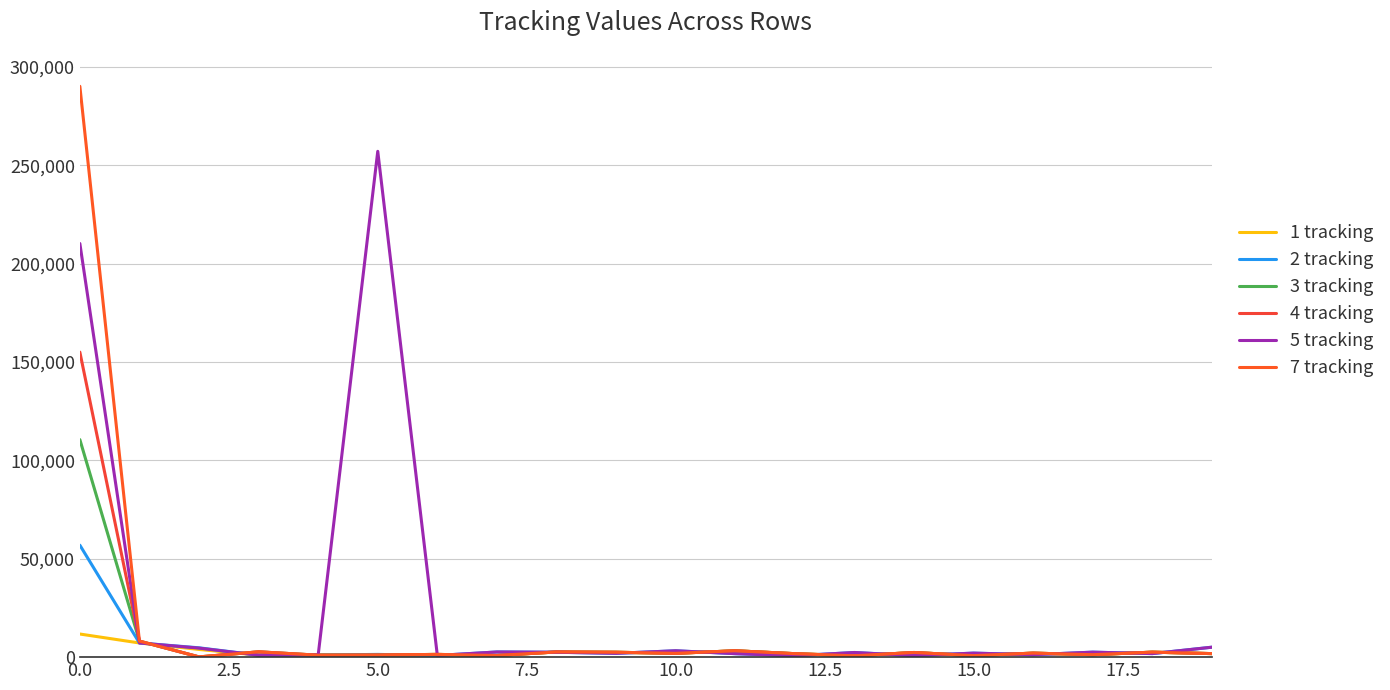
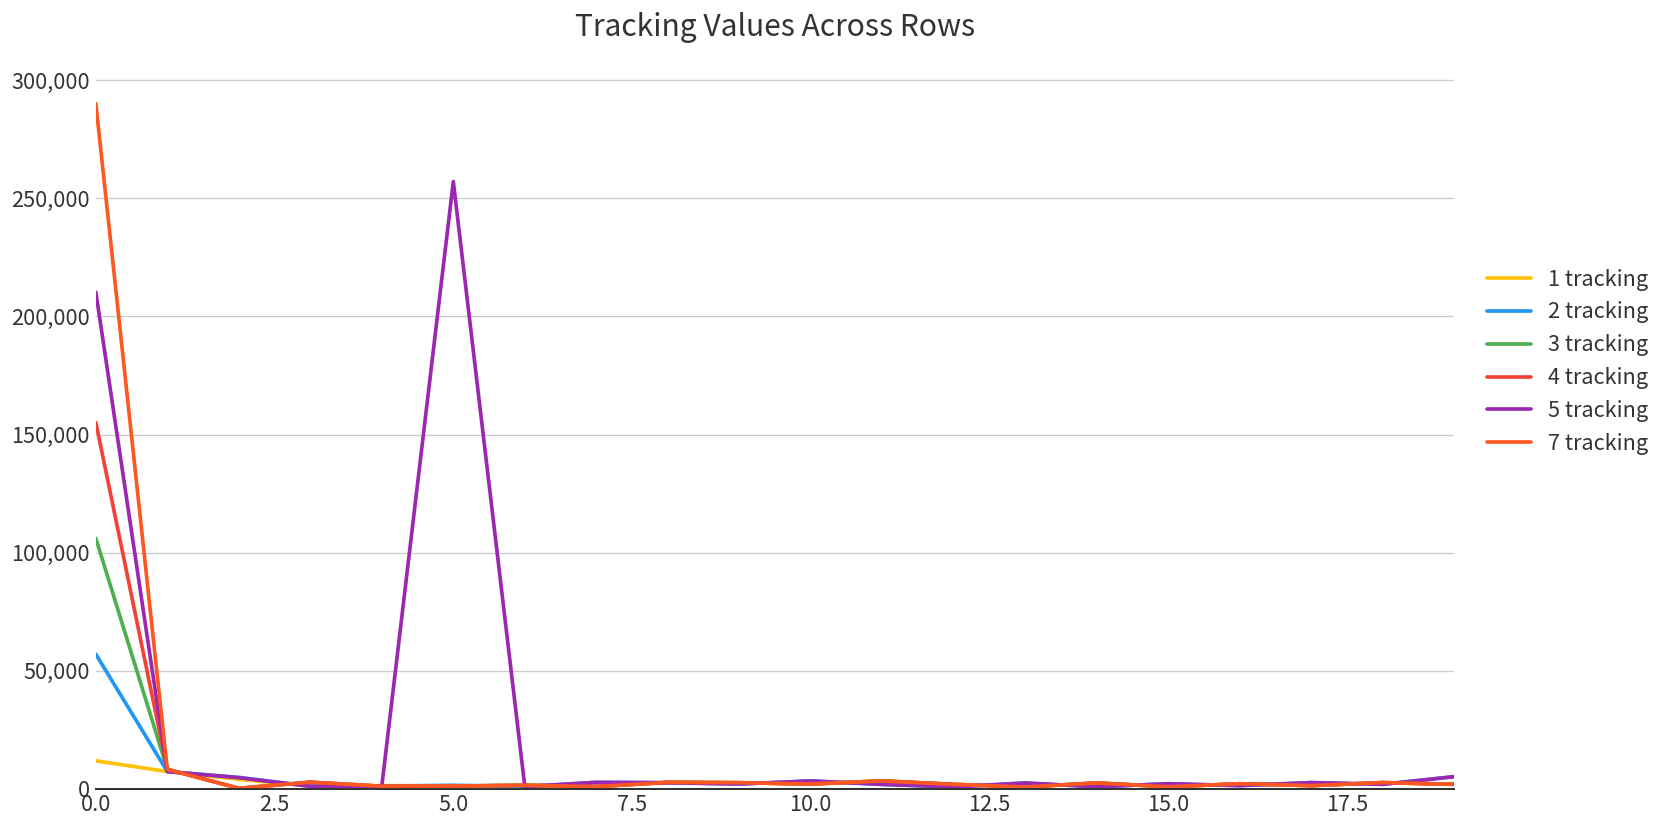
  {
    "1 tracking": {
      "0.0": "12,000"
    },
    "2 tracking": {
      "0.0": "57,000"
    },
    "3 tracking": {
-     "0.0": "111,000"
+     "0.0": "106,000"
    },
    "5 tracking": {
      "0.0": "210,000",
      "5.0": "257,000"
    }
  }
